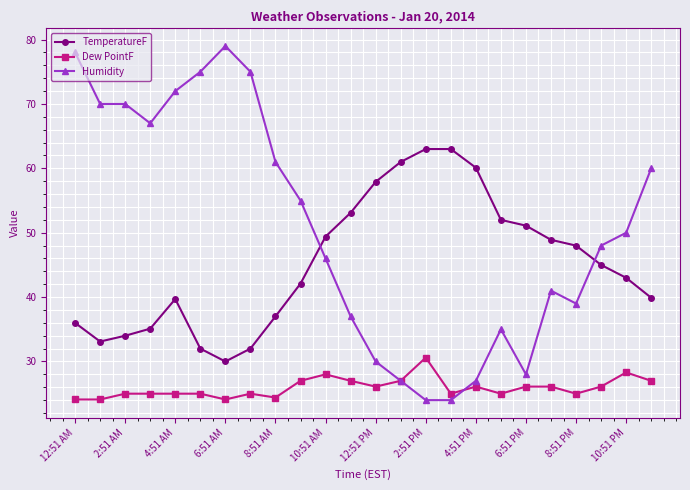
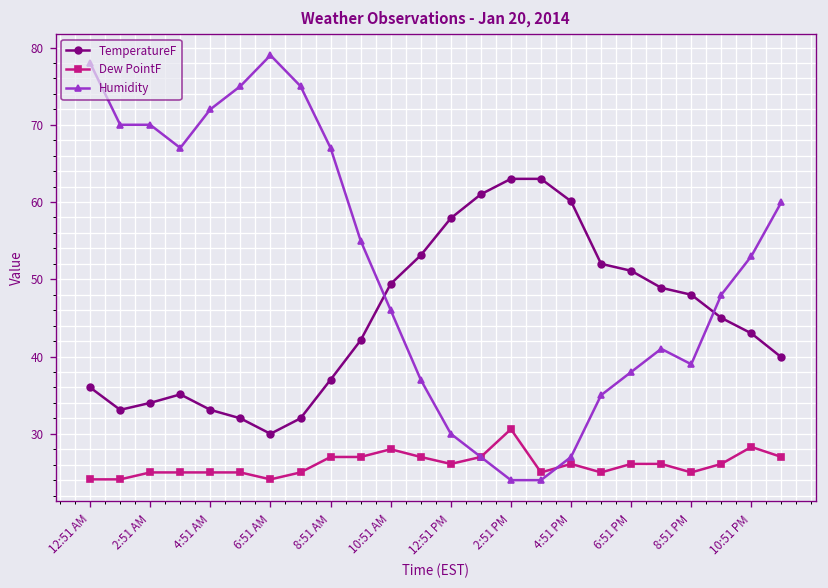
  {
    "TemperatureF": {
      "12:51 AM": 36,
      "2:51 AM": 34,
-     "4:51 AM": 40,
+     "4:51 AM": 33,
      "6:51 AM": 30,
      "8:51 AM": 37,
      "10:51 AM": 49,
      "12:51 PM": 58,
      "2:51 PM": 63,
      "4:51 PM": 60,
      "6:51 PM": 51,
      "8:51 PM": 48,
      "10:51 PM": 43
    },
    "Dew PointF": {
      "12:51 AM": 24,
      "2:51 AM": 25,
      "4:51 AM": 25,
      "6:51 AM": 24,
-     "8:51 AM": 24,
+     "8:51 AM": 27,
      "10:51 AM": 28,
      "12:51 PM": 26,
      "2:51 PM": 31,
      "4:51 PM": 26,
      "6:51 PM": 26,
      "8:51 PM": 25,
      "10:51 PM": 28
    },
    "Humidity": {
      "2:51 AM": 70,
      "4:51 AM": 72,
      "6:51 AM": 79,
-     "8:51 AM": 61,
+     "8:51 AM": 67,
      "10:51 AM": 46,
      "12:51 PM": 30,
      "2:51 PM": 24,
      "4:51 PM": 27,
-     "6:51 PM": 28,
+     "6:51 PM": 38,
      "8:51 PM": 39,
-     "10:51 PM": 50
+     "10:51 PM": 53
    }
  }
